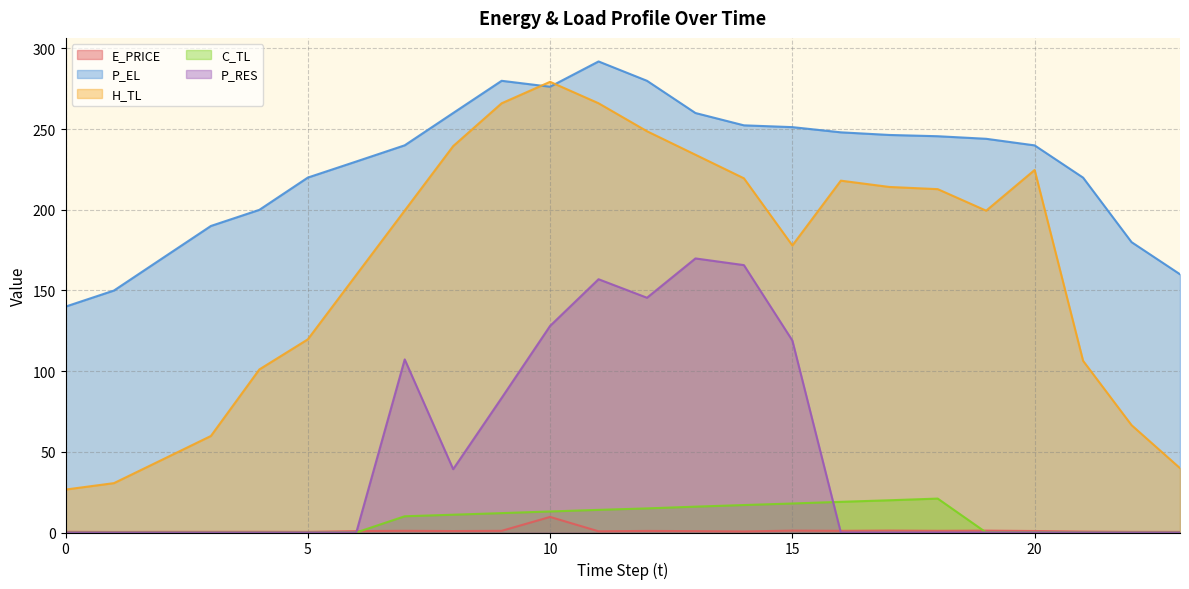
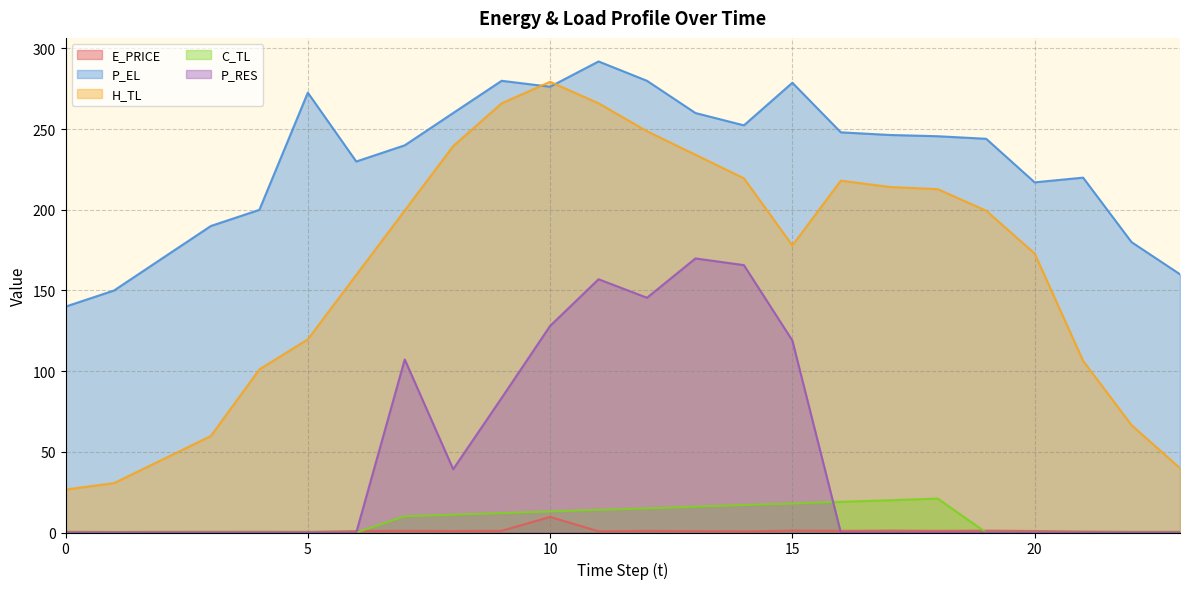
  {
    "E_PRICE": {
      "10": 10,
      "15": 1
    },
    "P_EL": {
      "0": 140,
-     "5": 220,
+     "5": 273,
      "10": 276,
-     "15": 251,
-     "20": 240
+     "15": 279,
+     "20": 217
    },
    "H_TL": {
      "0": 27,
      "5": 120,
      "10": 279,
      "15": 178,
-     "20": 225
+     "20": 173
    },
    "C_TL": {
      "10": 13,
      "15": 18
    },
    "P_RES": {
      "10": 128,
      "15": 119
    }
  }
